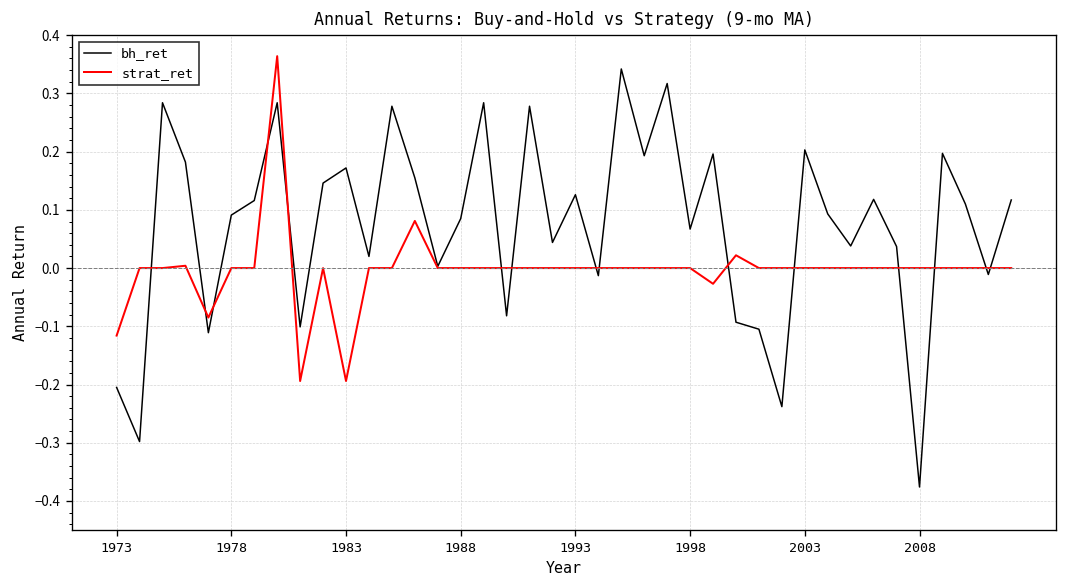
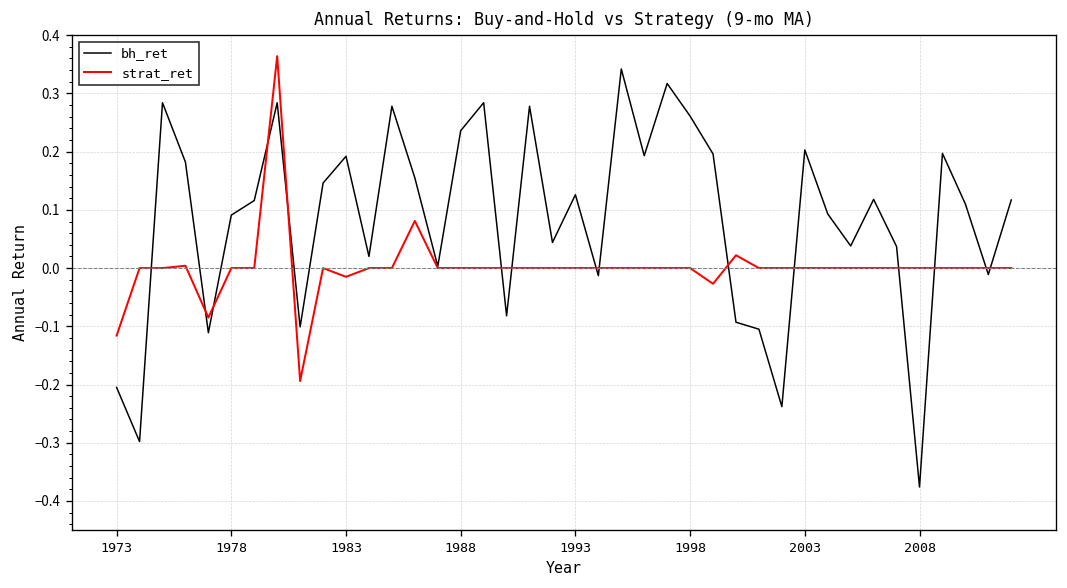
  {
    "bh_ret": {
      "1973": -0.21,
      "1978": 0.09,
-     "1983": 0.17,
-     "1988": 0.09,
+     "1983": 0.19,
+     "1988": 0.24,
      "1993": 0.13,
-     "1998": 0.07,
+     "1998": 0.26,
      "2003": 0.20,
      "2008": -0.38
    },
    "strat_ret": {
      "1973": -0.12,
      "1978": 0.00,
-     "1983": -0.19,
+     "1983": -0.02,
      "1988": 0.00,
      "1993": 0.00,
      "1998": 0.00,
      "2003": 0.00,
      "2008": 0.00
    }
  }
